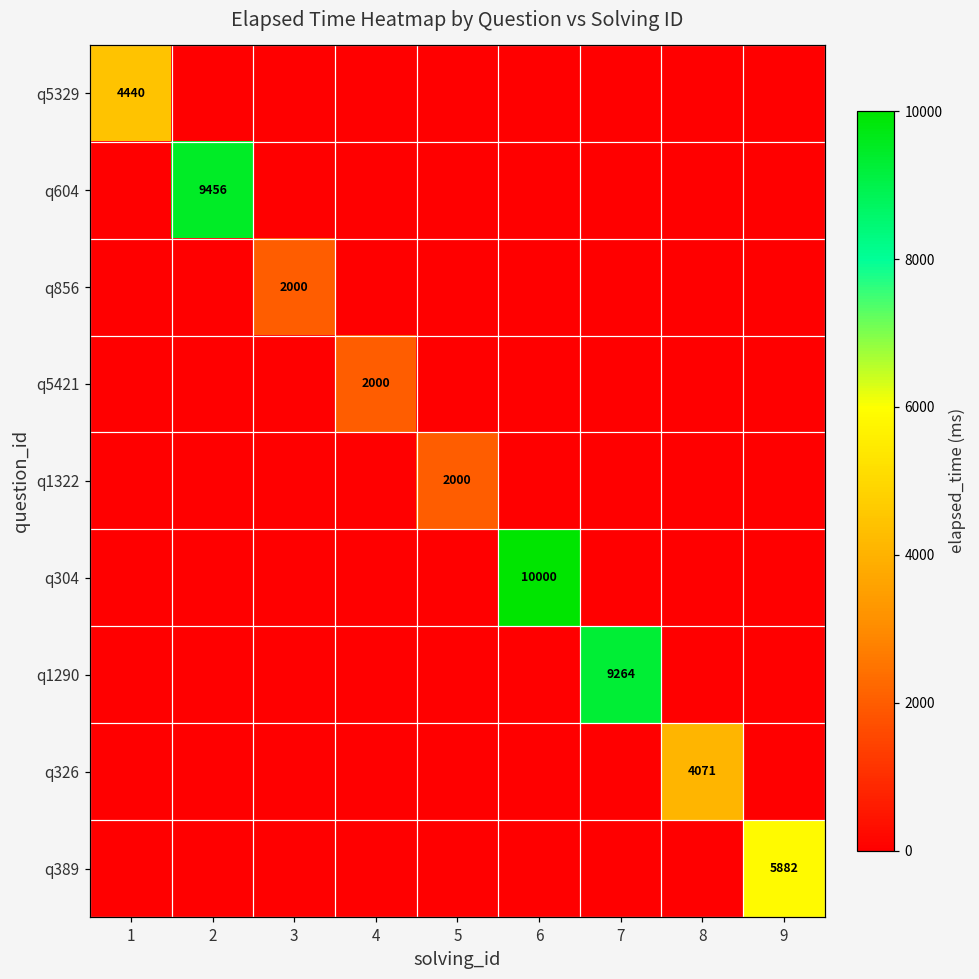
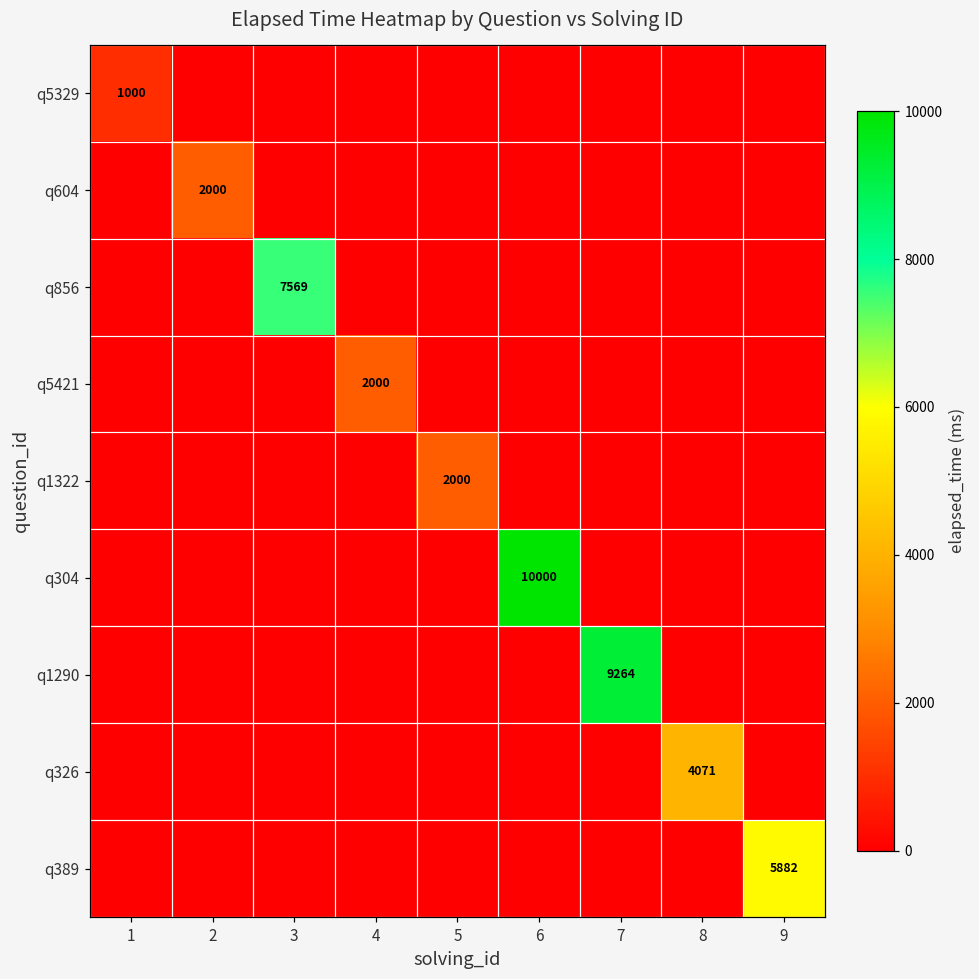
  {
    "q5329": {
-     "1": 4440
+     "1": 1000
    },
    "q604": {
-     "2": 9456
+     "2": 2000
    },
    "q856": {
-     "3": 2000
+     "3": 7569
    },
    "q5421": {
      "4": 2000
    },
    "q1322": {
      "5": 2000
    },
    "q304": {
      "6": 10000
    },
    "q1290": {
      "7": 9264
    },
    "q326": {
      "8": 4071
    },
    "q389": {
      "9": 5882
    }
  }
